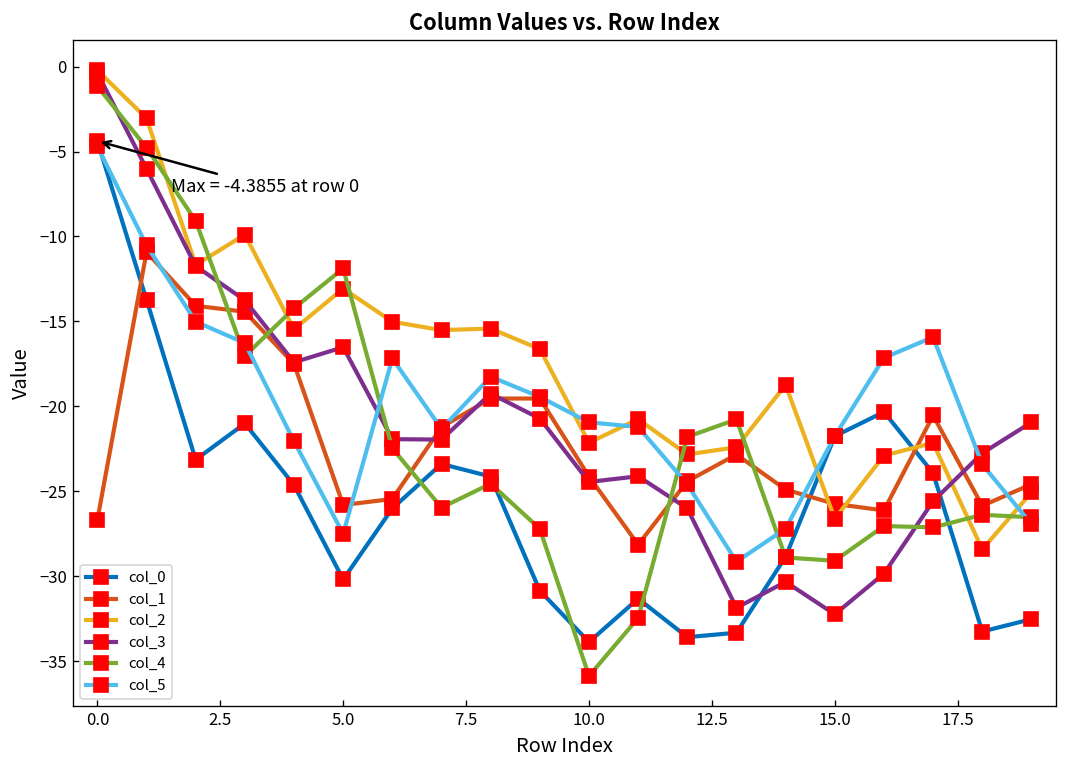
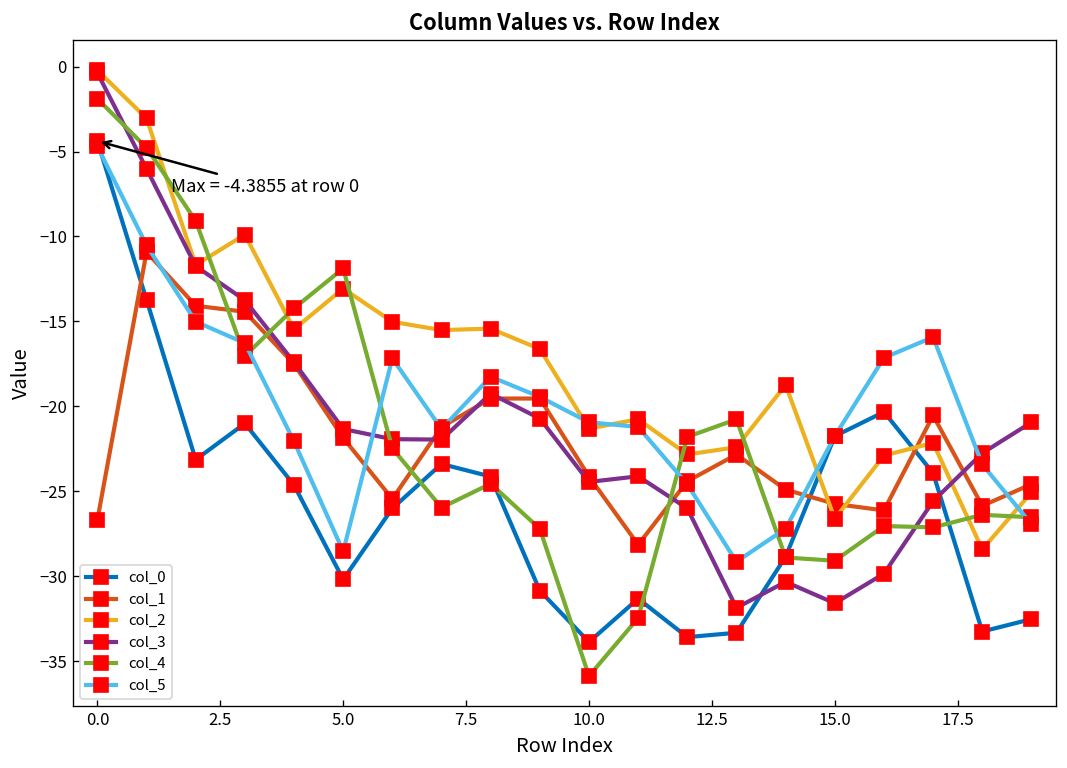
  {
    "col_0": {
      "0.0": -4.4,
      "5.0": -30.2,
      "10.0": -33.9
    },
    "col_1": {
      "0.0": -26.7,
-     "5.0": -25.8,
+     "5.0": -21.9,
      "10.0": -24.1,
      "15.0": -25.7
    },
    "col_2": {
      "5.0": -13.1,
-     "10.0": -22.1,
+     "10.0": -21.3,
      "15.0": -26.6
    },
    "col_3": {
-     "5.0": -16.5,
+     "5.0": -21.3,
      "10.0": -24.5,
-     "15.0": -32.2
+     "15.0": -31.6
    },
    "col_4": {
-     "0.0": -1.2,
+     "0.0": -1.9,
      "5.0": -11.9,
      "10.0": -35.9,
      "15.0": -29.1
    },
    "col_5": {
      "0.0": -4.7,
-     "5.0": -27.5,
+     "5.0": -28.5,
      "10.0": -20.9
    }
  }
